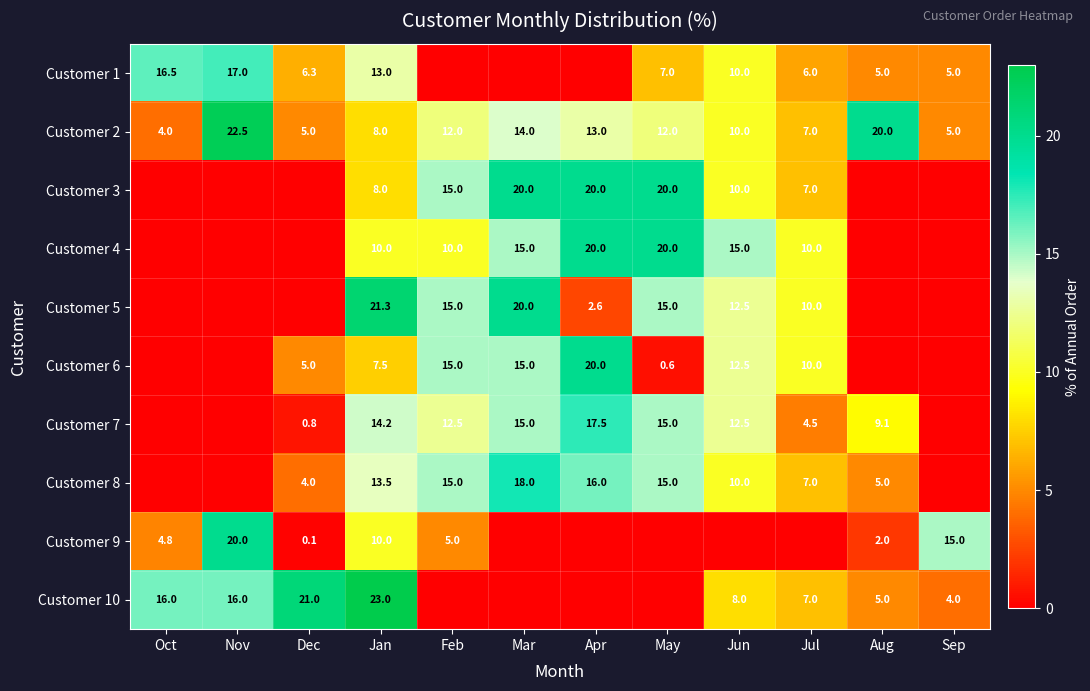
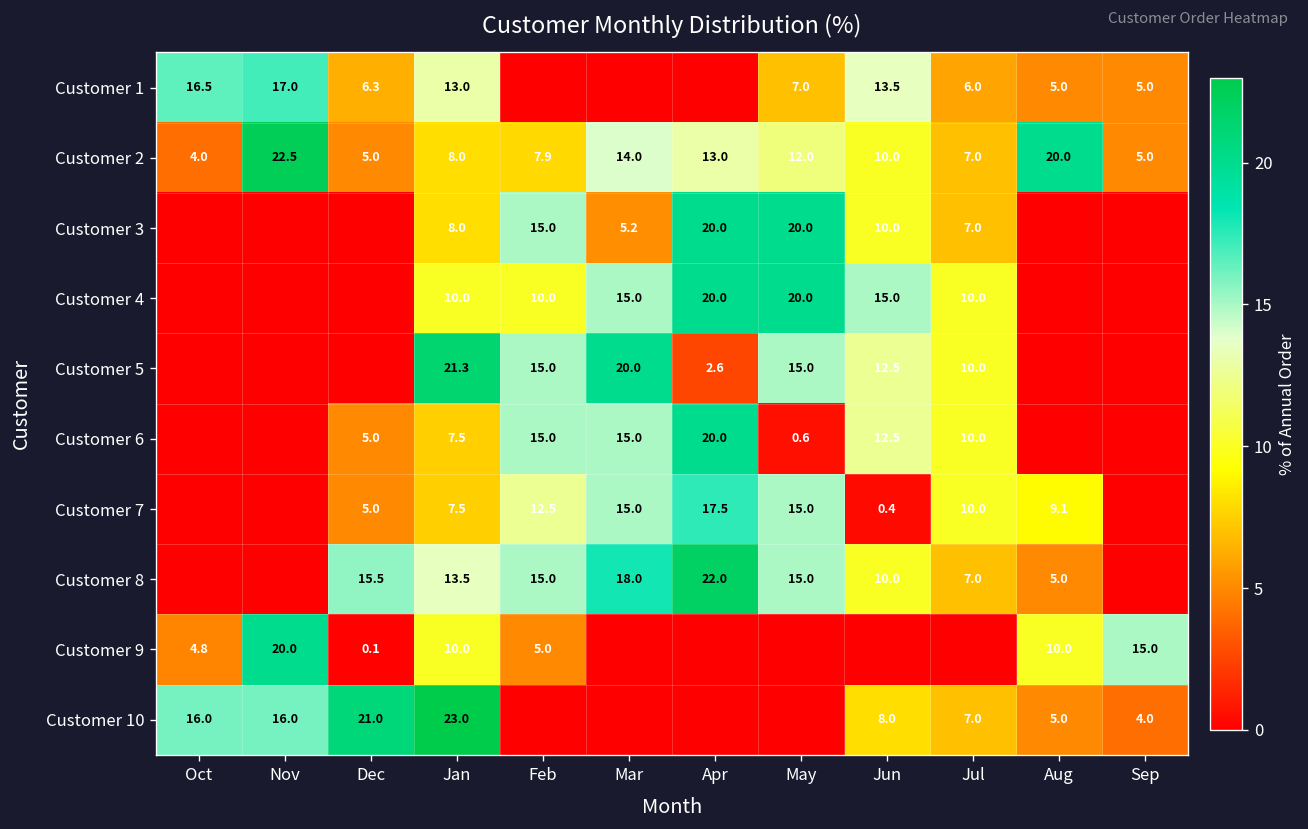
  {
    "Customer 1": {
      "Oct": 16.5,
      "Nov": 17.0,
      "Dec": 6.3,
      "Jan": 13.0,
      "May": 7.0,
-     "Jun": 10.0,
+     "Jun": 13.5,
      "Jul": 6.0,
      "Aug": 5.0,
      "Sep": 5.0
    },
    "Customer 2": {
      "Oct": 4.0,
      "Nov": 22.5,
      "Dec": 5.0,
      "Jan": 8.0,
-     "Feb": 12.0,
+     "Feb": 7.9,
      "Mar": 14.0,
      "Apr": 13.0,
      "May": 12.0,
      "Jun": 10.0,
      "Jul": 7.0,
      "Aug": 20.0,
      "Sep": 5.0
    },
    "Customer 3": {
      "Jan": 8.0,
      "Feb": 15.0,
-     "Mar": 20.0,
+     "Mar": 5.2,
      "Apr": 20.0,
      "May": 20.0,
      "Jun": 10.0,
      "Jul": 7.0
    },
    "Customer 4": {
      "Jan": 10.0,
      "Feb": 10.0,
      "Mar": 15.0,
      "Apr": 20.0,
      "May": 20.0,
      "Jun": 15.0,
      "Jul": 10.0
    },
    "Customer 5": {
      "Jan": 21.3,
      "Feb": 15.0,
      "Mar": 20.0,
      "Apr": 2.6,
      "May": 15.0,
      "Jun": 12.5,
      "Jul": 10.0
    },
    "Customer 6": {
      "Dec": 5.0,
      "Jan": 7.5,
      "Feb": 15.0,
      "Mar": 15.0,
      "Apr": 20.0,
      "May": 0.6,
      "Jun": 12.5,
      "Jul": 10.0
    },
    "Customer 7": {
-     "Dec": 0.8,
-     "Jan": 14.2,
+     "Dec": 5.0,
+     "Jan": 7.5,
      "Feb": 12.5,
      "Mar": 15.0,
      "Apr": 17.5,
      "May": 15.0,
-     "Jun": 12.5,
-     "Jul": 4.5,
+     "Jun": 0.4,
+     "Jul": 10.0,
      "Aug": 9.1
    },
    "Customer 8": {
-     "Dec": 4.0,
+     "Dec": 15.5,
      "Jan": 13.5,
      "Feb": 15.0,
      "Mar": 18.0,
-     "Apr": 16.0,
+     "Apr": 22.0,
      "May": 15.0,
      "Jun": 10.0,
      "Jul": 7.0,
      "Aug": 5.0
    },
    "Customer 9": {
      "Oct": 4.8,
      "Nov": 20.0,
      "Dec": 0.1,
      "Jan": 10.0,
      "Feb": 5.0,
-     "Aug": 2.0,
+     "Aug": 10.0,
      "Sep": 15.0
    },
    "Customer 10": {
      "Oct": 16.0,
      "Nov": 16.0,
      "Dec": 21.0,
      "Jan": 23.0,
      "Jun": 8.0,
      "Jul": 7.0,
      "Aug": 5.0,
      "Sep": 4.0
    }
  }
